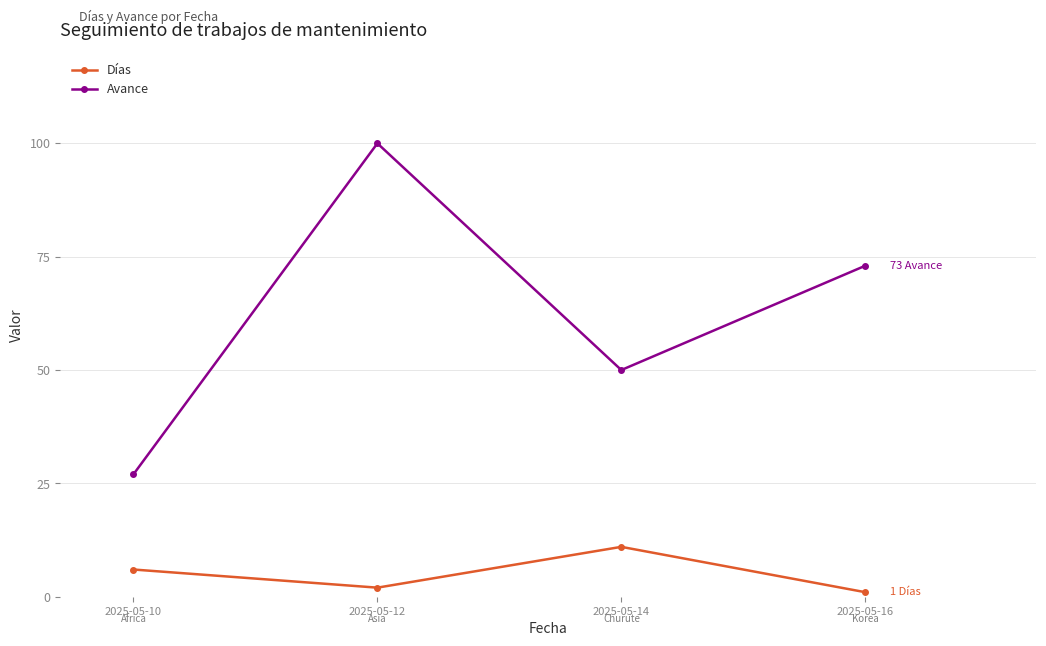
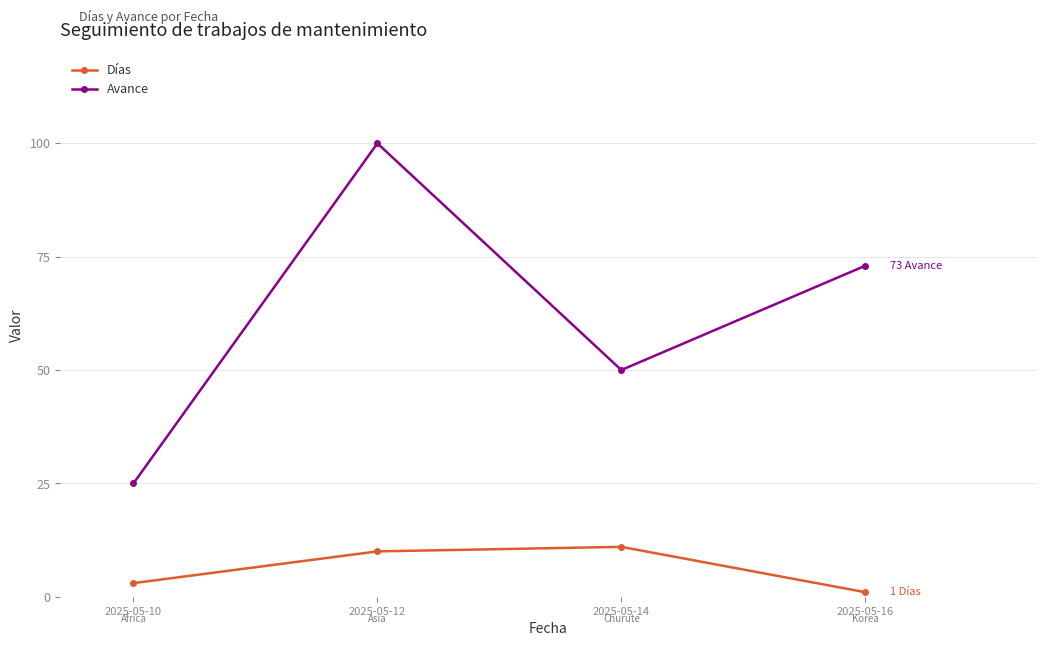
  {
    "Días": {
-     "2025-05-10": 6,
-     "2025-05-12": 2,
+     "2025-05-10": 3,
+     "2025-05-12": 10,
      "2025-05-14": 11
    },
    "Avance": {
-     "2025-05-10": 27,
+     "2025-05-10": 25,
      "2025-05-12": 100,
      "2025-05-14": 50
    }
  }
